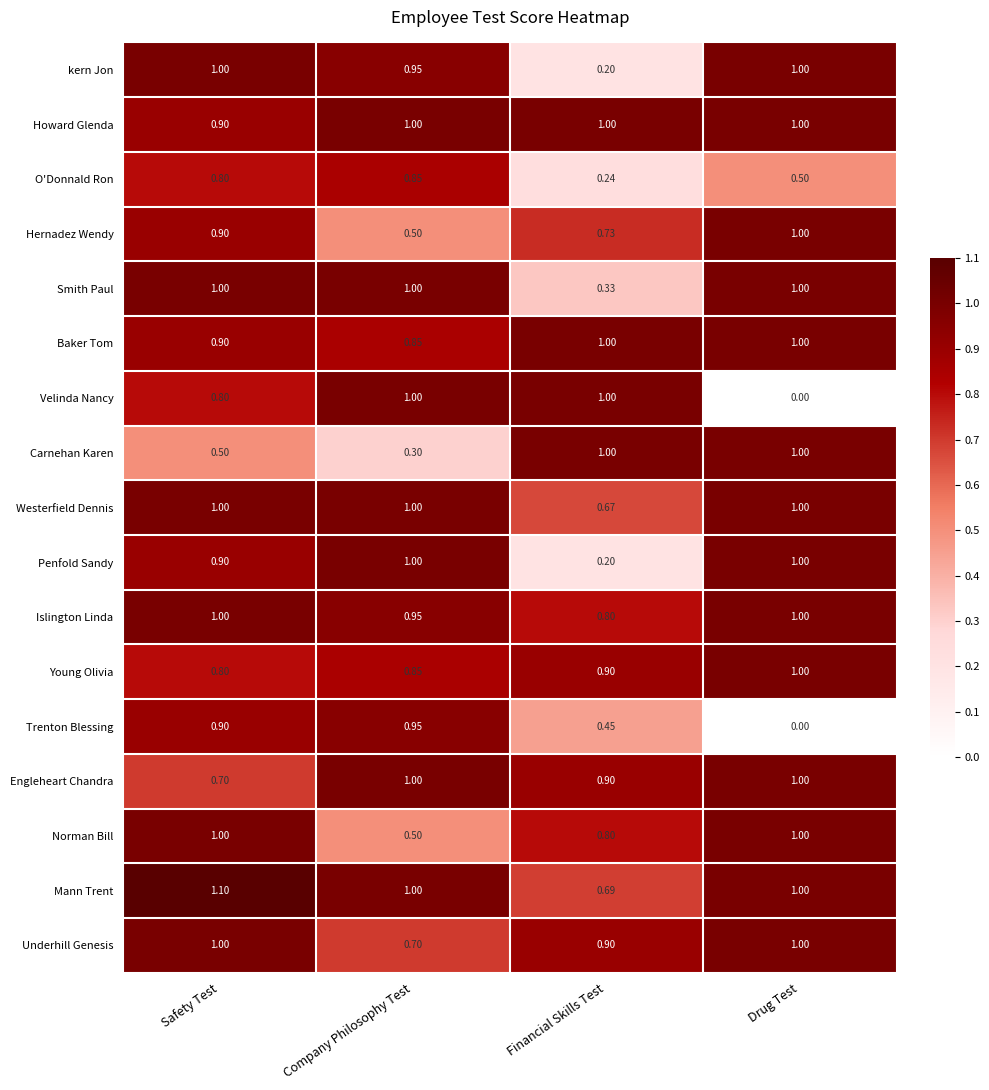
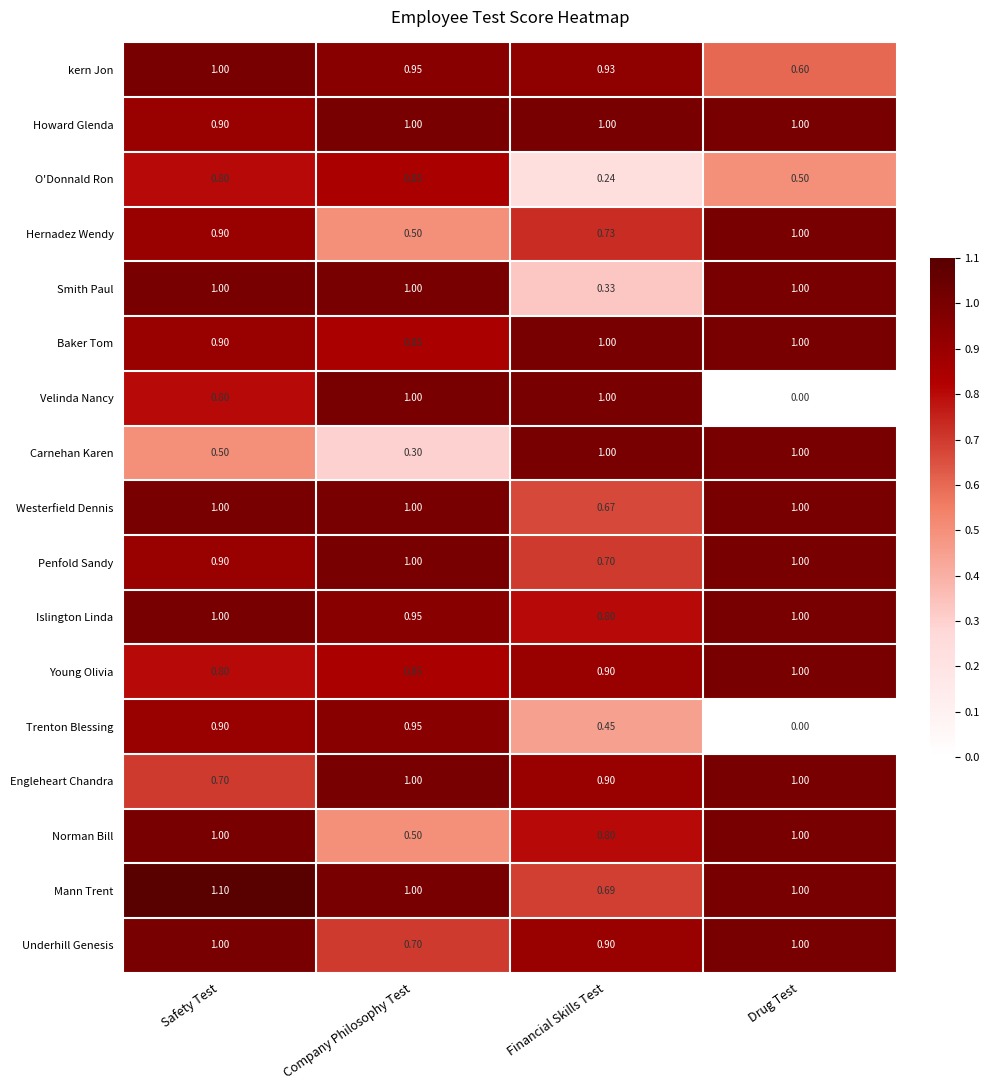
  {
    "kern Jon": {
      "Safety Test": 1.00,
      "Company Philosophy Test": 0.95,
-     "Financial Skills Test": 0.20,
-     "Drug Test": 1.00
+     "Financial Skills Test": 0.93,
+     "Drug Test": 0.60
    },
    "Howard Glenda": {
      "Safety Test": 0.90,
      "Company Philosophy Test": 1.00,
      "Financial Skills Test": 1.00,
      "Drug Test": 1.00
    },
    "O'Donnald Ron": {
      "Safety Test": 0.80,
      "Company Philosophy Test": 0.85,
      "Financial Skills Test": 0.24,
      "Drug Test": 0.50
    },
    "Hernadez Wendy": {
      "Safety Test": 0.90,
      "Company Philosophy Test": 0.50,
      "Financial Skills Test": 0.73,
      "Drug Test": 1.00
    },
    "Smith Paul": {
      "Safety Test": 1.00,
      "Company Philosophy Test": 1.00,
      "Financial Skills Test": 0.33,
      "Drug Test": 1.00
    },
    "Baker Tom": {
      "Safety Test": 0.90,
      "Company Philosophy Test": 0.85,
      "Financial Skills Test": 1.00,
      "Drug Test": 1.00
    },
    "Velinda Nancy": {
      "Safety Test": 0.80,
      "Company Philosophy Test": 1.00,
      "Financial Skills Test": 1.00,
      "Drug Test": 0.00
    },
    "Carnehan Karen": {
      "Safety Test": 0.50,
      "Company Philosophy Test": 0.30,
      "Financial Skills Test": 1.00,
      "Drug Test": 1.00
    },
    "Westerfield Dennis": {
      "Safety Test": 1.00,
      "Company Philosophy Test": 1.00,
      "Financial Skills Test": 0.67,
      "Drug Test": 1.00
    },
    "Penfold Sandy": {
      "Safety Test": 0.90,
      "Company Philosophy Test": 1.00,
-     "Financial Skills Test": 0.20,
+     "Financial Skills Test": 0.70,
      "Drug Test": 1.00
    },
    "Islington Linda": {
      "Safety Test": 1.00,
      "Company Philosophy Test": 0.95,
      "Financial Skills Test": 0.80,
      "Drug Test": 1.00
    },
    "Young Olivia": {
      "Safety Test": 0.80,
      "Company Philosophy Test": 0.85,
      "Financial Skills Test": 0.90,
      "Drug Test": 1.00
    },
    "Trenton Blessing": {
      "Safety Test": 0.90,
      "Company Philosophy Test": 0.95,
      "Financial Skills Test": 0.45,
      "Drug Test": 0.00
    },
    "Engleheart Chandra": {
      "Safety Test": 0.70,
      "Company Philosophy Test": 1.00,
      "Financial Skills Test": 0.90,
      "Drug Test": 1.00
    },
    "Norman Bill": {
      "Safety Test": 1.00,
      "Company Philosophy Test": 0.50,
      "Financial Skills Test": 0.80,
      "Drug Test": 1.00
    },
    "Mann Trent": {
      "Safety Test": 1.10,
      "Company Philosophy Test": 1.00,
      "Financial Skills Test": 0.69,
      "Drug Test": 1.00
    },
    "Underhill Genesis": {
      "Safety Test": 1.00,
      "Company Philosophy Test": 0.70,
      "Financial Skills Test": 0.90,
      "Drug Test": 1.00
    }
  }
